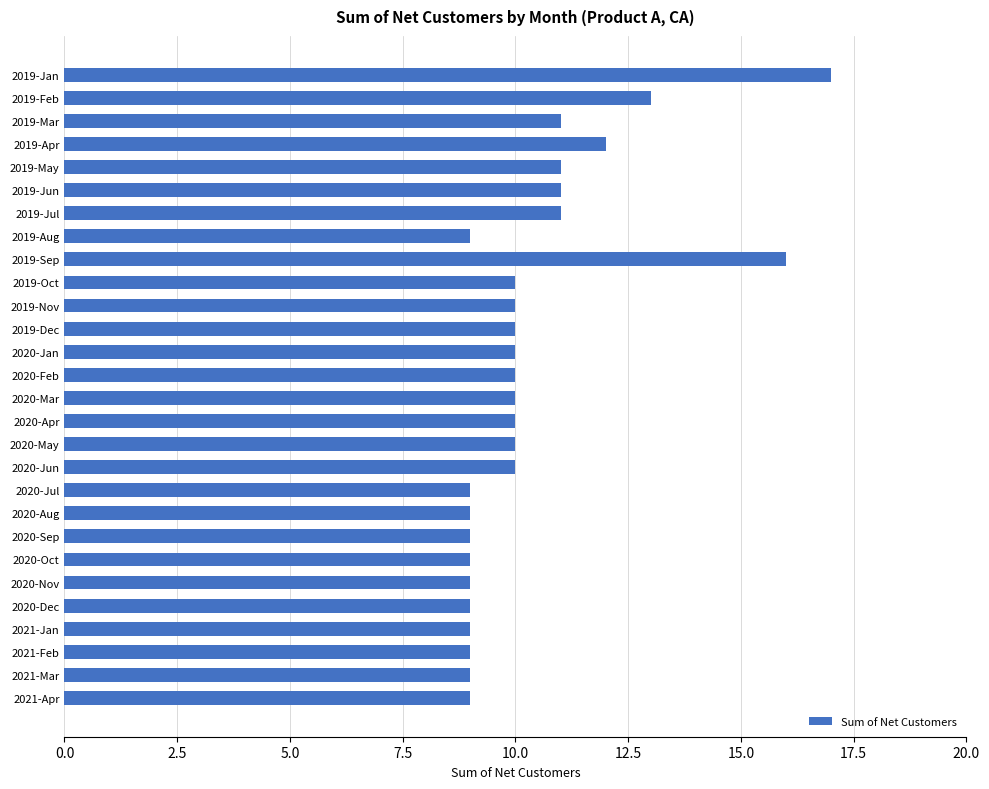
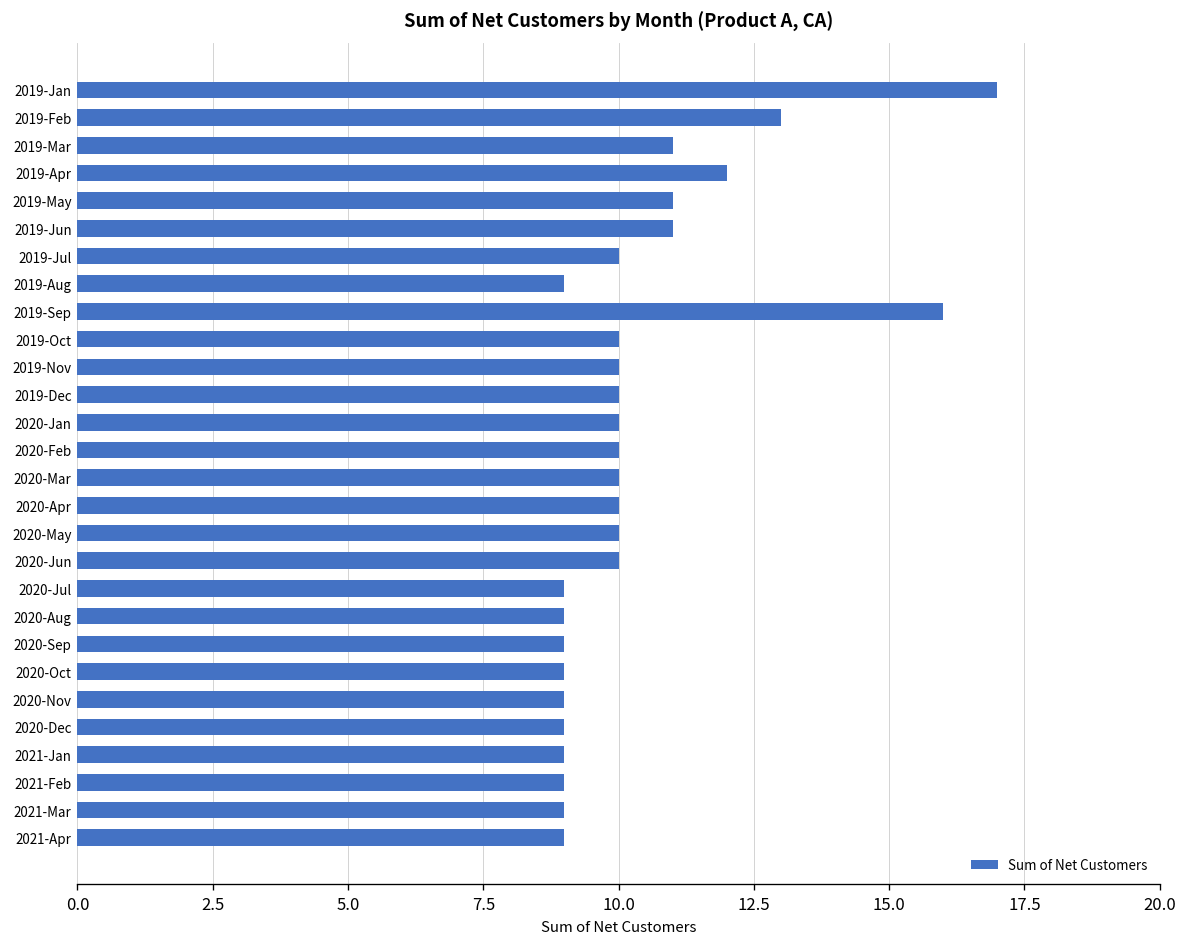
  {
    "2019-Jan": 17,
    "2019-Feb": 13,
    "2019-Mar": 11,
    "2019-Apr": 12,
    "2019-May": 11,
    "2019-Jun": 11,
-   "2019-Jul": 11,
+   "2019-Jul": 10,
    "2019-Aug": 9,
    "2019-Sep": 16,
    "2019-Oct": 10,
    "2019-Nov": 10,
    "2019-Dec": 10,
    "2020-Jan": 10,
    "2020-Feb": 10,
    "2020-Mar": 10,
    "2020-Apr": 10,
    "2020-May": 10,
    "2020-Jun": 10,
    "2020-Jul": 9,
    "2020-Aug": 9,
    "2020-Sep": 9,
    "2020-Oct": 9,
    "2020-Nov": 9,
    "2020-Dec": 9,
    "2021-Jan": 9,
    "2021-Feb": 9,
    "2021-Mar": 9,
    "2021-Apr": 9
  }
